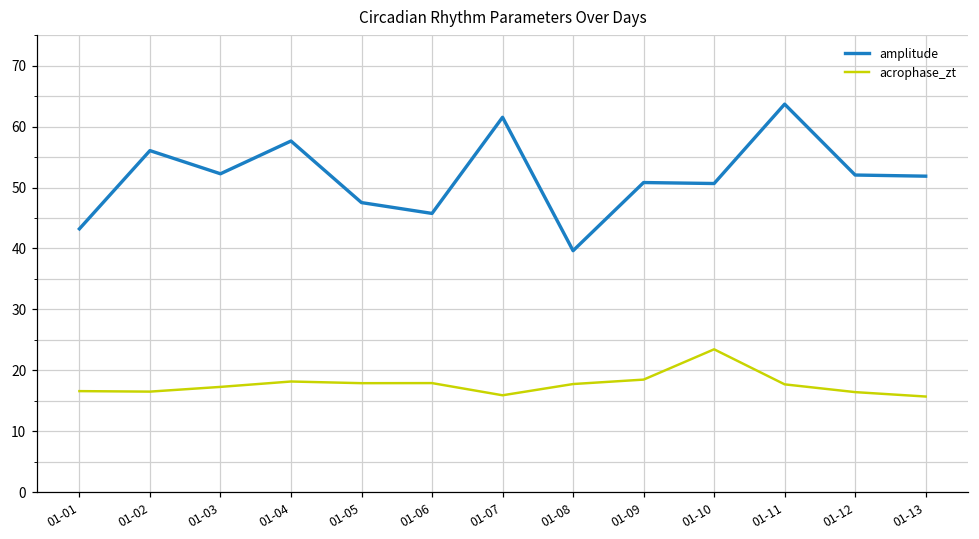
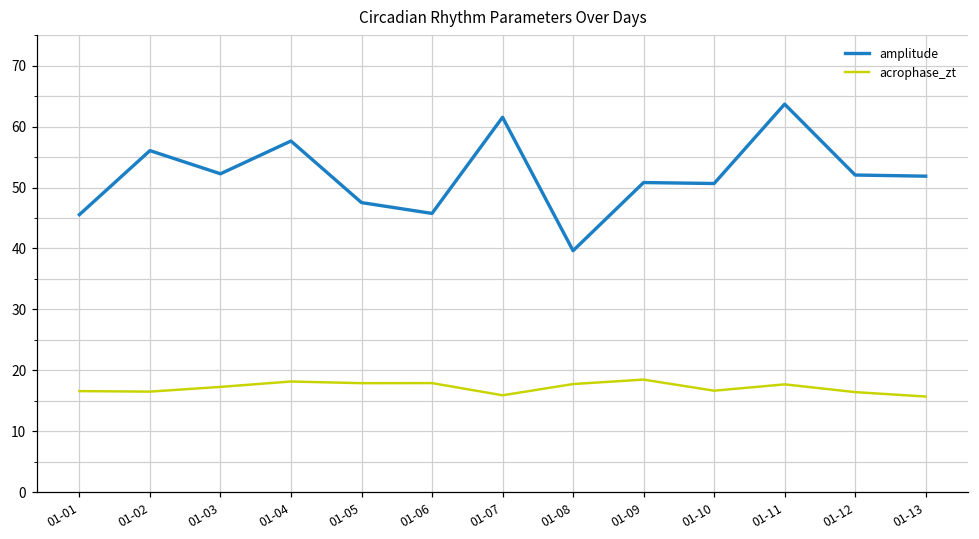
  {
    "amplitude": {
-     "01-01": 43,
+     "01-01": 46,
      "01-02": 56,
      "01-03": 52,
      "01-04": 58,
      "01-05": 48,
      "01-06": 46,
      "01-07": 62,
      "01-08": 40,
      "01-09": 51,
      "01-10": 51,
      "01-11": 64,
      "01-12": 52,
      "01-13": 52
    },
    "acrophase_zt": {
      "01-01": 17,
      "01-02": 16,
      "01-03": 17,
      "01-04": 18,
      "01-05": 18,
      "01-06": 18,
      "01-07": 16,
      "01-08": 18,
      "01-09": 18,
-     "01-10": 23,
+     "01-10": 17,
      "01-11": 18,
      "01-12": 16,
      "01-13": 16
    }
  }
